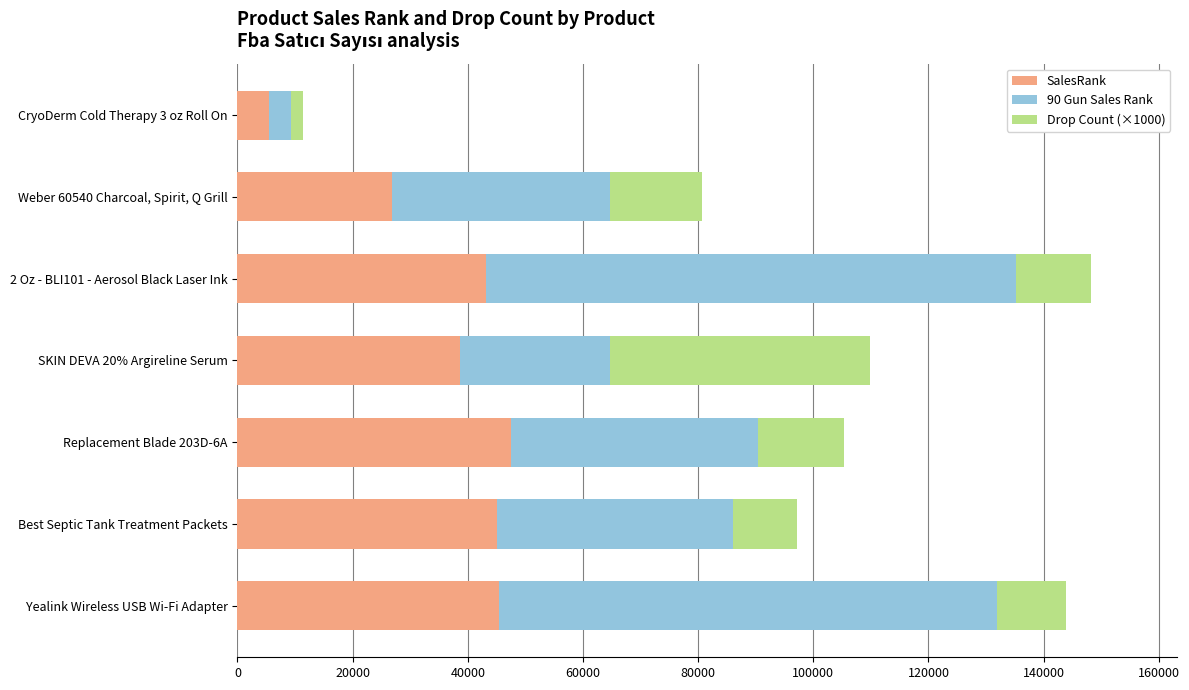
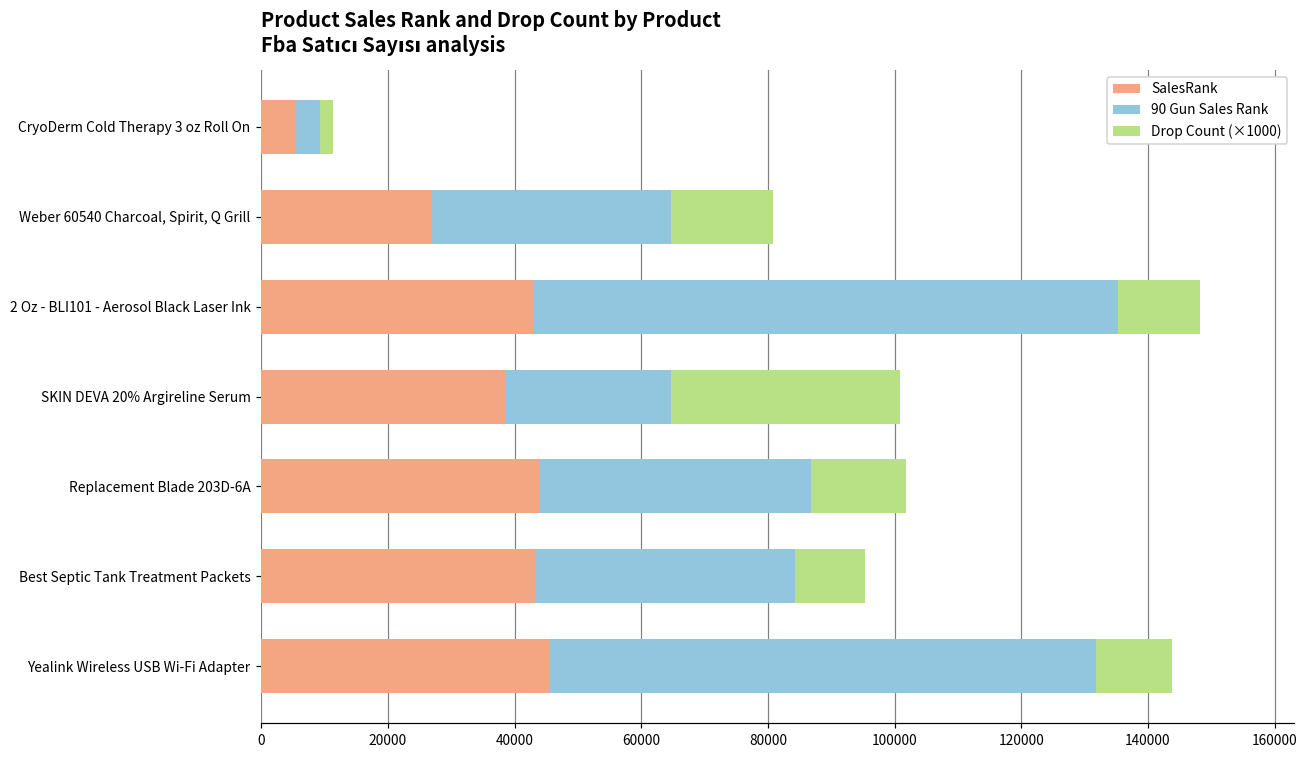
  {
    "SalesRank": {
      "CryoDerm Cold Therapy 3 oz Roll On": 6000,
      "Weber 60540 Charcoal, Spirit, Q Grill": 27000,
      "2 Oz - BLI101 - Aerosol Black Laser Ink": 43000,
      "SKIN DEVA 20% Argireline Serum": 39000,
-     "Replacement Blade 203D-6A": 47000,
-     "Best Septic Tank Treatment Packets": 45000,
+     "Replacement Blade 203D-6A": 44000,
+     "Best Septic Tank Treatment Packets": 43000,
      "Yealink Wireless USB Wi-Fi Adapter": 45000
    },
    "90 Gun Sales Rank": {
      "CryoDerm Cold Therapy 3 oz Roll On": 4000,
      "Weber 60540 Charcoal, Spirit, Q Grill": 38000,
      "2 Oz - BLI101 - Aerosol Black Laser Ink": 92000,
      "SKIN DEVA 20% Argireline Serum": 26000,
      "Replacement Blade 203D-6A": 43000,
      "Best Septic Tank Treatment Packets": 41000,
      "Yealink Wireless USB Wi-Fi Adapter": 86000
    },
    "Drop Count (×1000)": {
      "CryoDerm Cold Therapy 3 oz Roll On": 2000,
      "Weber 60540 Charcoal, Spirit, Q Grill": 16000,
      "2 Oz - BLI101 - Aerosol Black Laser Ink": 13000,
-     "SKIN DEVA 20% Argireline Serum": 45000,
+     "SKIN DEVA 20% Argireline Serum": 36000,
      "Replacement Blade 203D-6A": 15000,
      "Best Septic Tank Treatment Packets": 11000,
      "Yealink Wireless USB Wi-Fi Adapter": 12000
    }
  }
